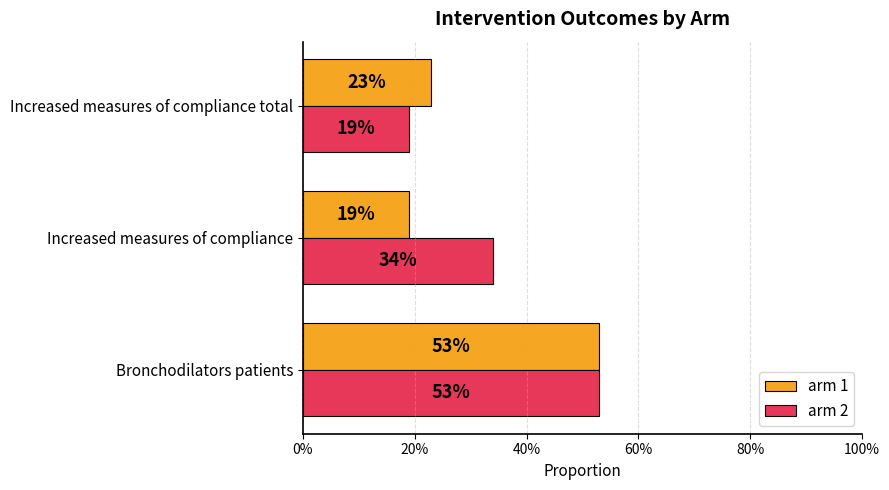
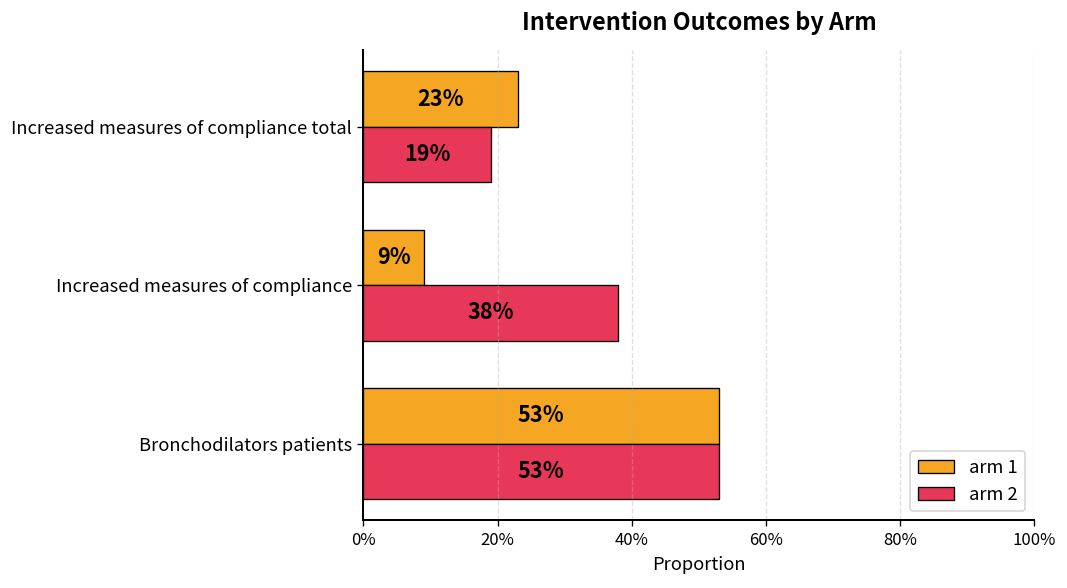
  {
    "arm 1": {
      "Increased measures of compliance total": "23%",
-     "Increased measures of compliance": "19%",
+     "Increased measures of compliance": "9%",
      "Bronchodilators patients": "53%"
    },
    "arm 2": {
      "Increased measures of compliance total": "19%",
-     "Increased measures of compliance": "34%",
+     "Increased measures of compliance": "38%",
      "Bronchodilators patients": "53%"
    }
  }
